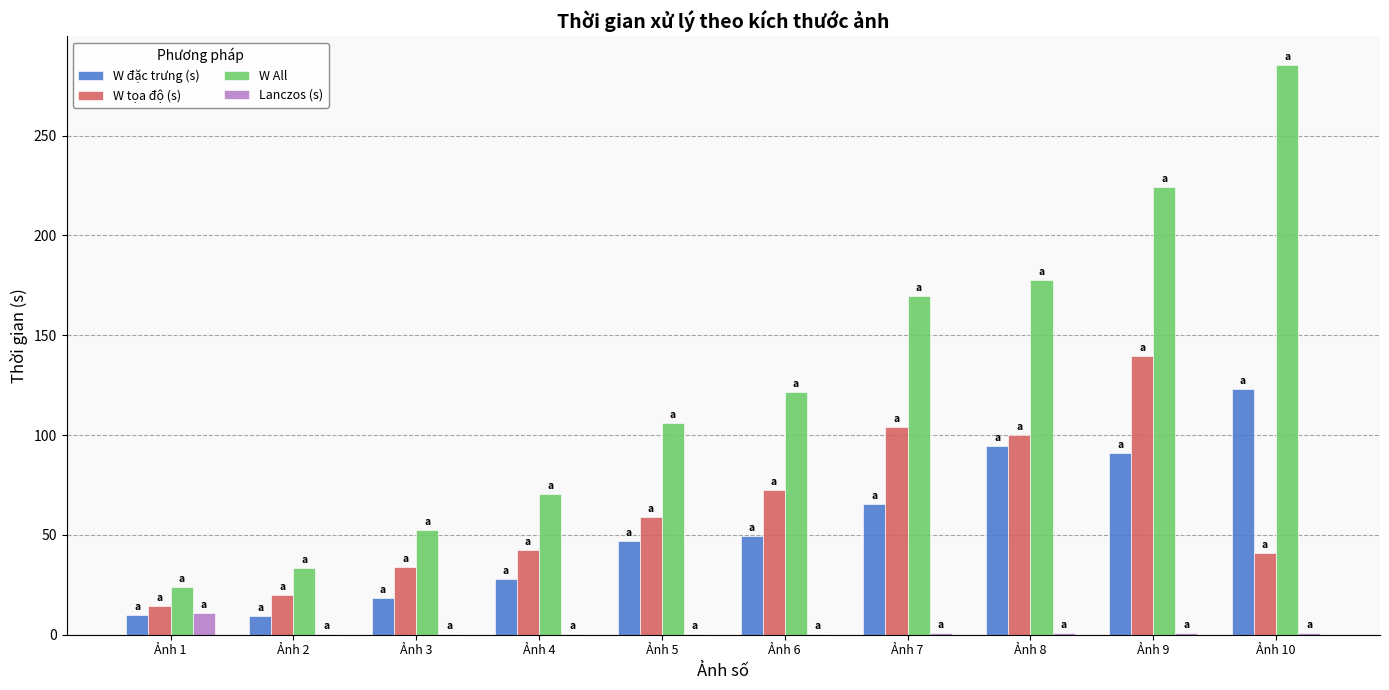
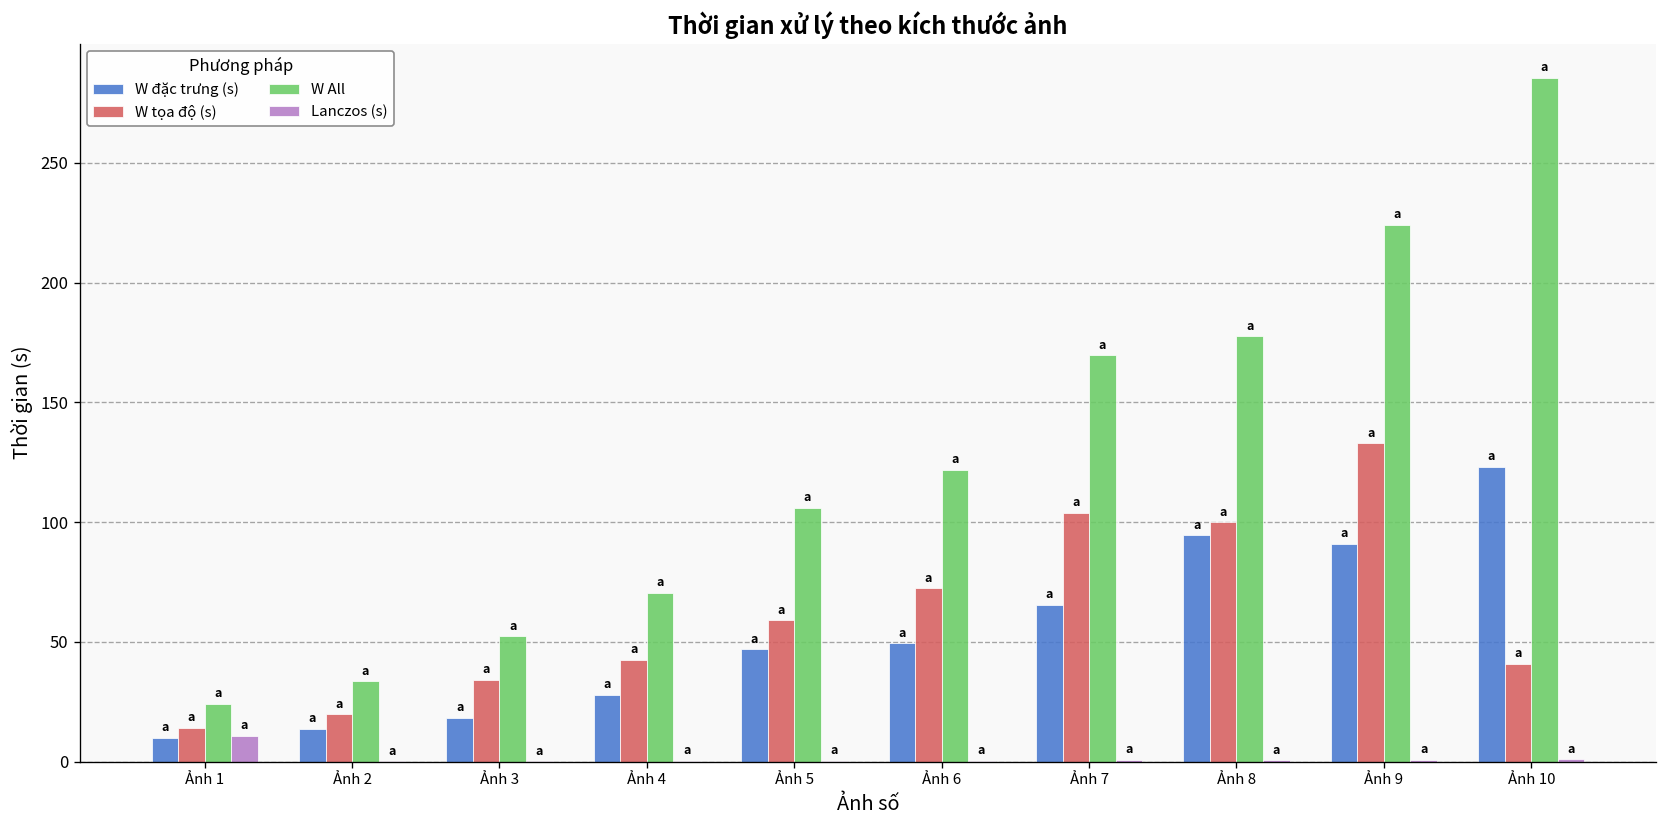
  {
    "W đặc trưng (s)": {
      "Ảnh 1": 10,
-     "Ảnh 2": 9,
+     "Ảnh 2": 14,
      "Ảnh 3": 18,
      "Ảnh 4": 28,
      "Ảnh 5": 47,
      "Ảnh 6": 49,
      "Ảnh 7": 66,
      "Ảnh 8": 95,
      "Ảnh 9": 91,
      "Ảnh 10": 123
    },
    "W tọa độ (s)": {
      "Ảnh 1": 14,
      "Ảnh 2": 20,
      "Ảnh 3": 34,
      "Ảnh 4": 42,
      "Ảnh 5": 59,
      "Ảnh 6": 72,
      "Ảnh 7": 104,
      "Ảnh 8": 100,
-     "Ảnh 9": 140,
+     "Ảnh 9": 133,
      "Ảnh 10": 41
    },
    "W All": {
      "Ảnh 1": 24,
      "Ảnh 2": 33,
      "Ảnh 3": 52,
      "Ảnh 4": 70,
      "Ảnh 5": 106,
      "Ảnh 6": 122,
      "Ảnh 7": 170,
      "Ảnh 8": 178,
      "Ảnh 9": 224,
      "Ảnh 10": 286
    },
    "Lanczos (s)": {
      "Ảnh 1": 11
    }
  }
